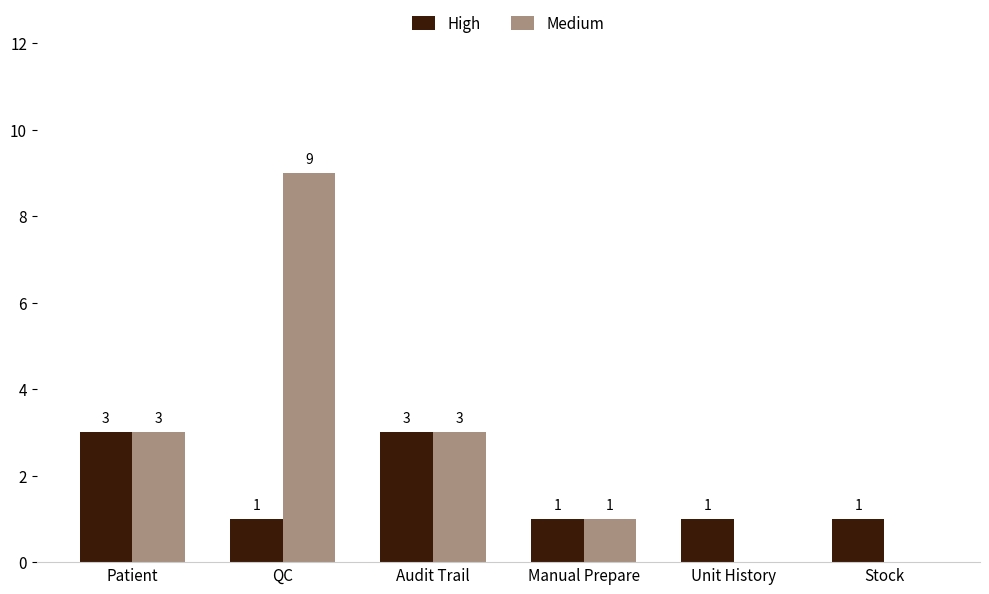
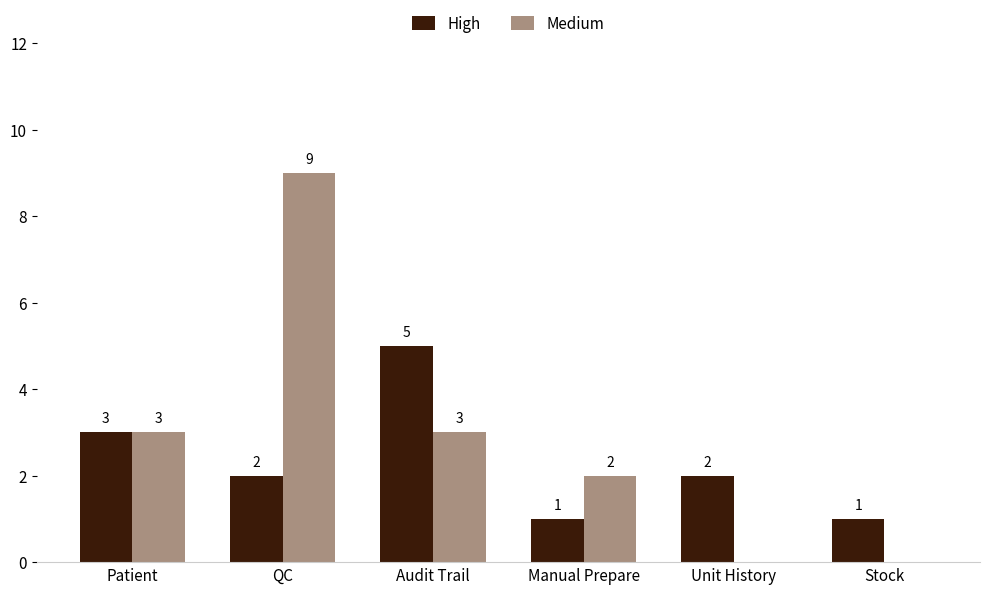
  {
    "High": {
      "Patient": 3,
-     "QC": 1,
-     "Audit Trail": 3,
+     "QC": 2,
+     "Audit Trail": 5,
      "Manual Prepare": 1,
-     "Unit History": 1,
+     "Unit History": 2,
      "Stock": 1
    },
    "Medium": {
      "Patient": 3,
      "QC": 9,
      "Audit Trail": 3,
-     "Manual Prepare": 1
+     "Manual Prepare": 2
    }
  }
